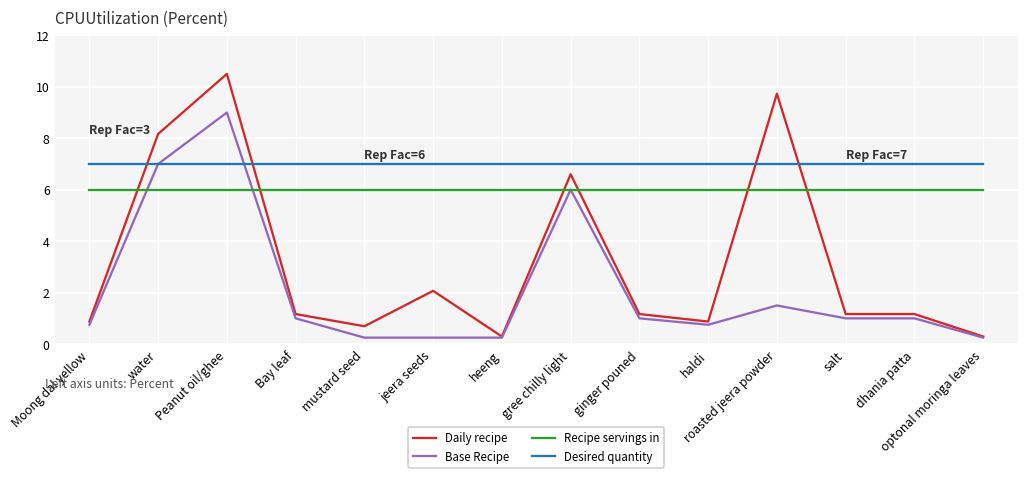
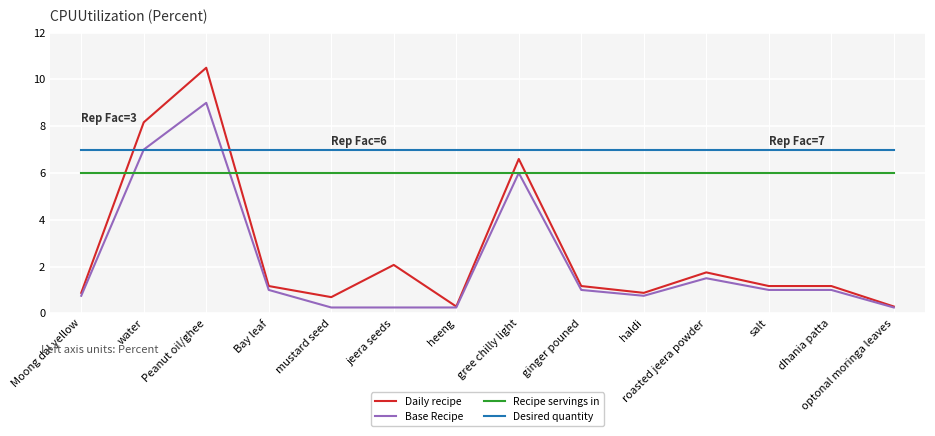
  {
    "Daily recipe": {
      "Moong dal yellow": 0.9,
      "Peanut oil/ghee": 10.5,
      "Bay leaf": 1.2,
      "mustard seed": 0.7,
      "jeera seeds": 2.1,
      "gree chilly light": 6.6,
      "ginger pouned": 1.2,
      "haldi": 0.9,
-     "roasted jeera powder": 9.7,
+     "roasted jeera powder": 1.8,
      "salt": 1.2,
      "dhania patta": 1.2
    },
    "Base Recipe": {
      "Moong dal yellow": 0.8,
      "Peanut oil/ghee": 9.0,
      "Bay leaf": 1.0,
      "mustard seed": 0.3,
      "jeera seeds": 0.3,
      "ginger pouned": 1.0,
      "haldi": 0.8,
      "roasted jeera powder": 1.5,
      "salt": 1.0,
      "dhania patta": 1.0
    },
    "Recipe servings in": {
      "Moong dal yellow": 6.0,
      "water": 6.0,
      "Peanut oil/ghee": 6.0,
      "Bay leaf": 6.0,
      "mustard seed": 6.0,
      "jeera seeds": 6.0,
      "heeng": 6.0,
      "ginger pouned": 6.0,
      "haldi": 6.0,
      "roasted jeera powder": 6.0,
      "salt": 6.0,
      "dhania patta": 6.0,
      "optonal moringa leaves": 6.0
    },
    "Desired quantity": {
      "salt": 7
    }
  }
